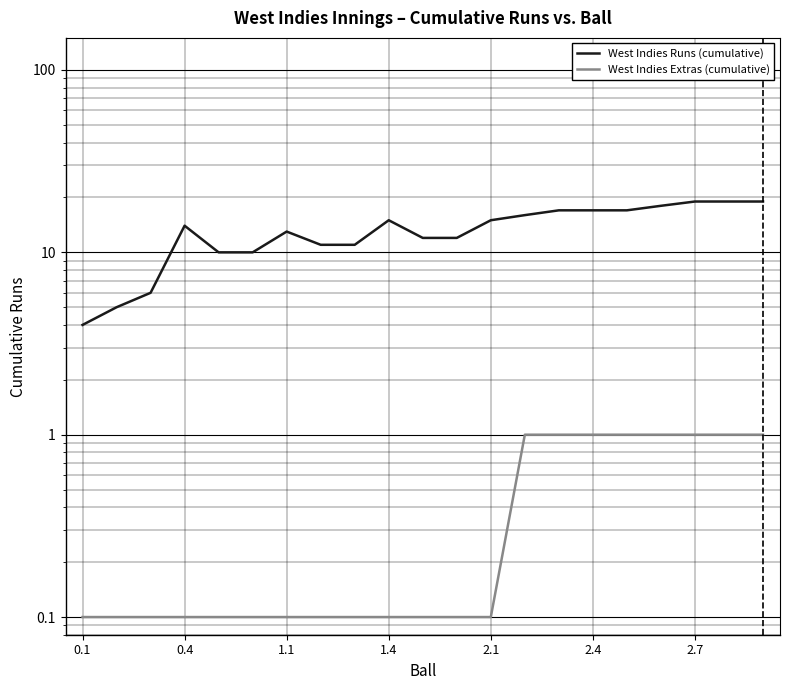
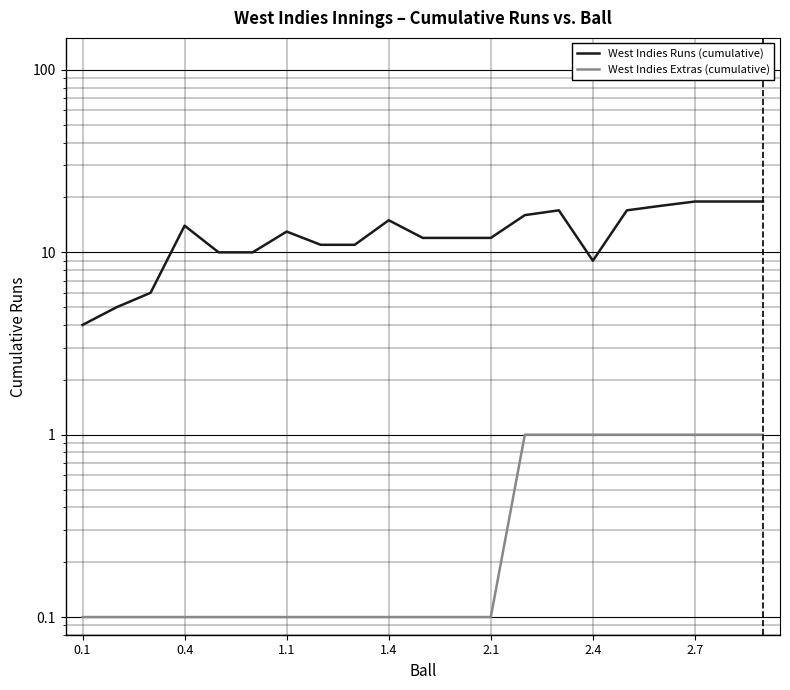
  {
    "West Indies Runs (cumulative)": {
      "0.1": 4,
      "0.4": 14,
      "1.1": 13,
      "1.4": 15,
-     "2.1": 15,
-     "2.4": 17,
+     "2.1": 12,
+     "2.4": 9,
      "2.7": 19
    },
    "West Indies Extras (cumulative)": {
      "0.1": 0.10,
      "0.4": 0.10,
      "1.1": 0.10,
      "1.4": 0.10,
      "2.1": 0.10,
      "2.4": 1,
      "2.7": 1
    }
  }
